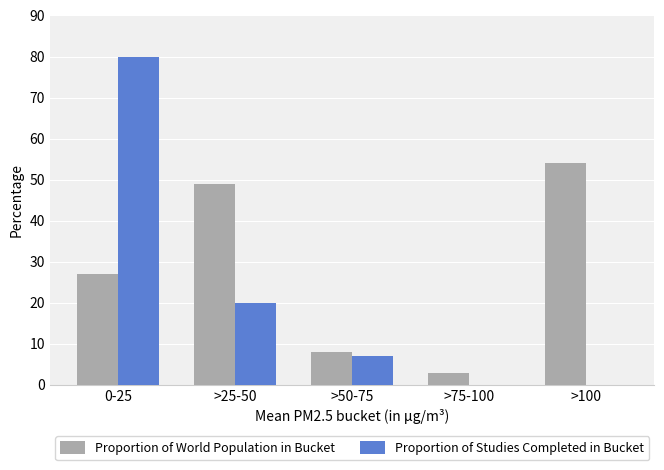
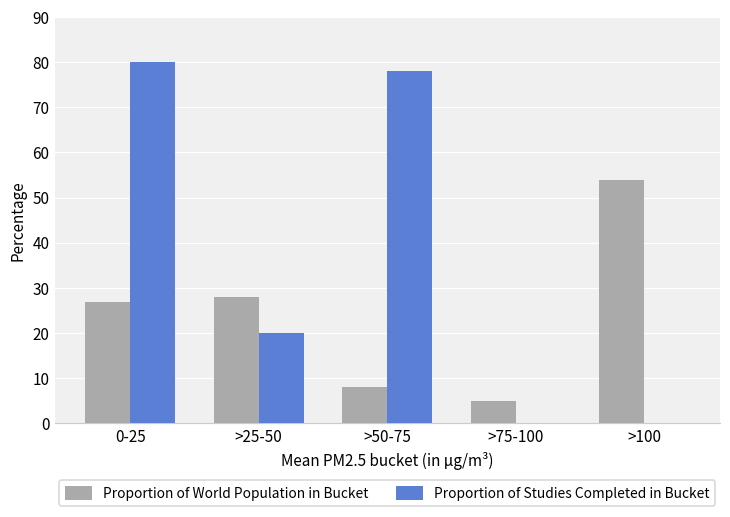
  {
    "Proportion of World Population in Bucket": {
      "0-25": 27,
-     ">25-50": 49,
+     ">25-50": 28,
      ">50-75": 8,
-     ">75-100": 3,
+     ">75-100": 5,
      ">100": 54
    },
    "Proportion of Studies Completed in Bucket": {
      "0-25": 80,
      ">25-50": 20,
-     ">50-75": 7,
+     ">50-75": 78,
      ">75-100": 0,
      ">100": 0
    }
  }
